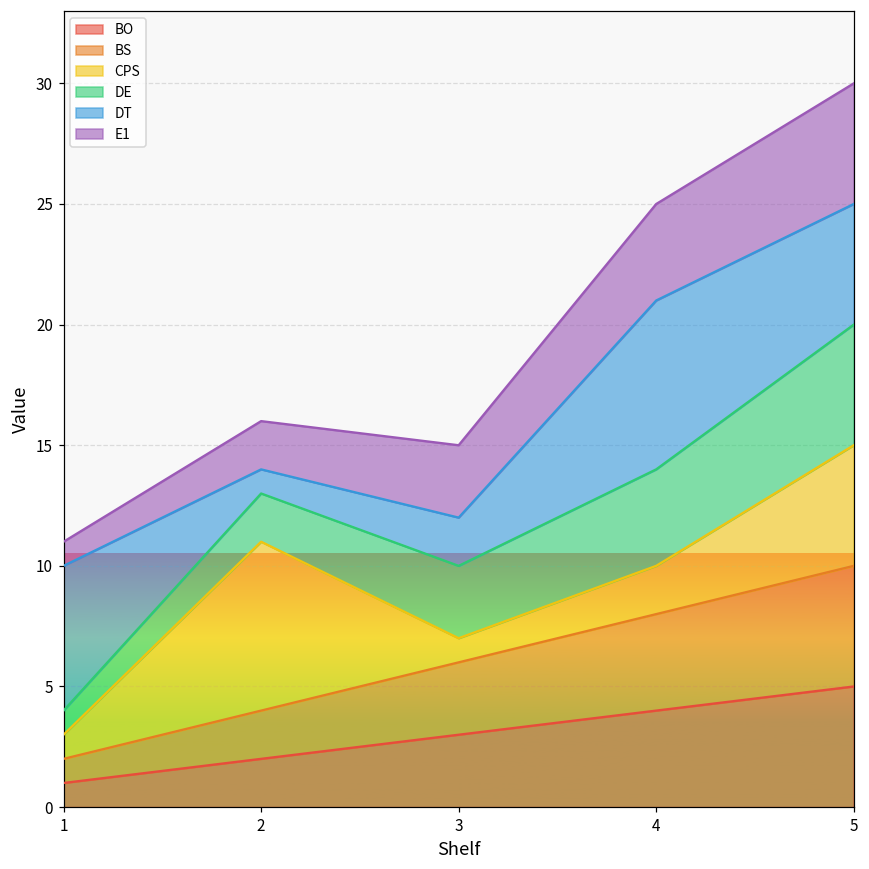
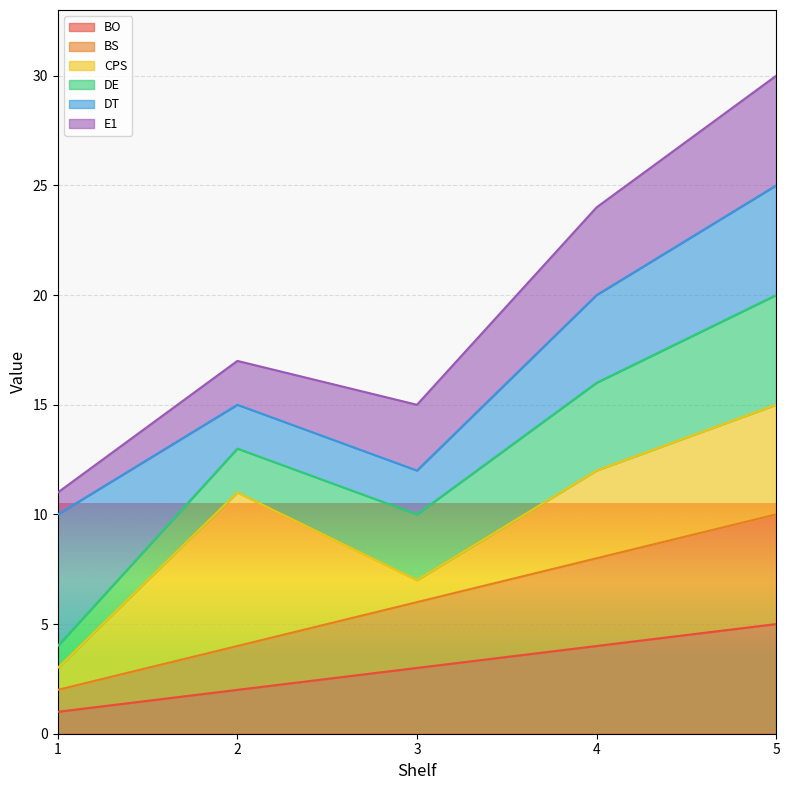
  {
    "CPS": {
      "1": 1,
      "2": 7,
      "3": 1,
-     "4": 2,
+     "4": 4,
      "5": 5
    },
    "DE": {
      "1": 1,
      "2": 2,
      "3": 3,
      "4": 4,
      "5": 5
    },
    "DT": {
      "1": 6,
-     "2": 1,
+     "2": 2,
      "3": 2,
-     "4": 7,
+     "4": 4,
      "5": 5
    },
    "E1": {
      "1": 1,
      "2": 2,
      "3": 3,
      "4": 4,
      "5": 5
    }
  }
